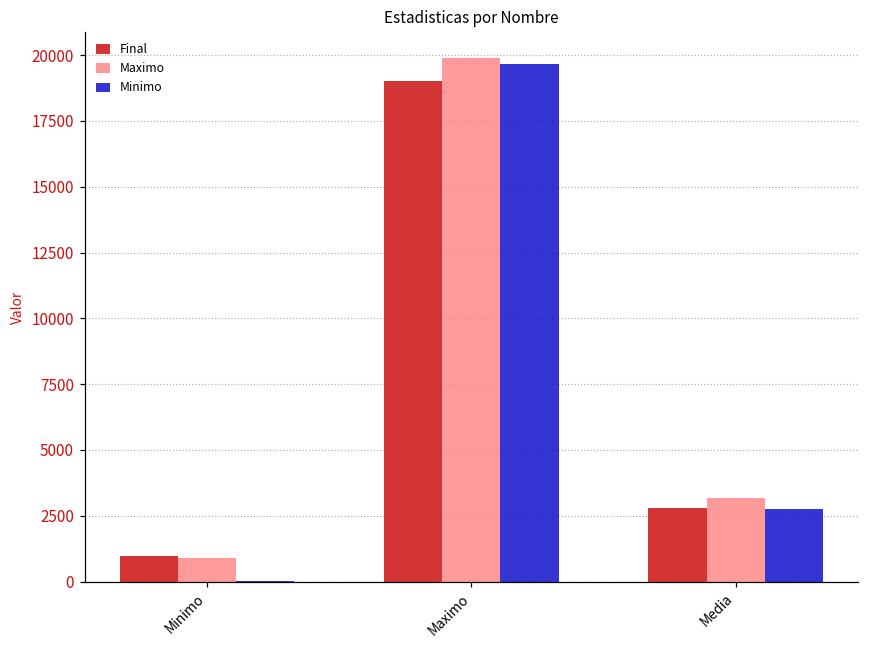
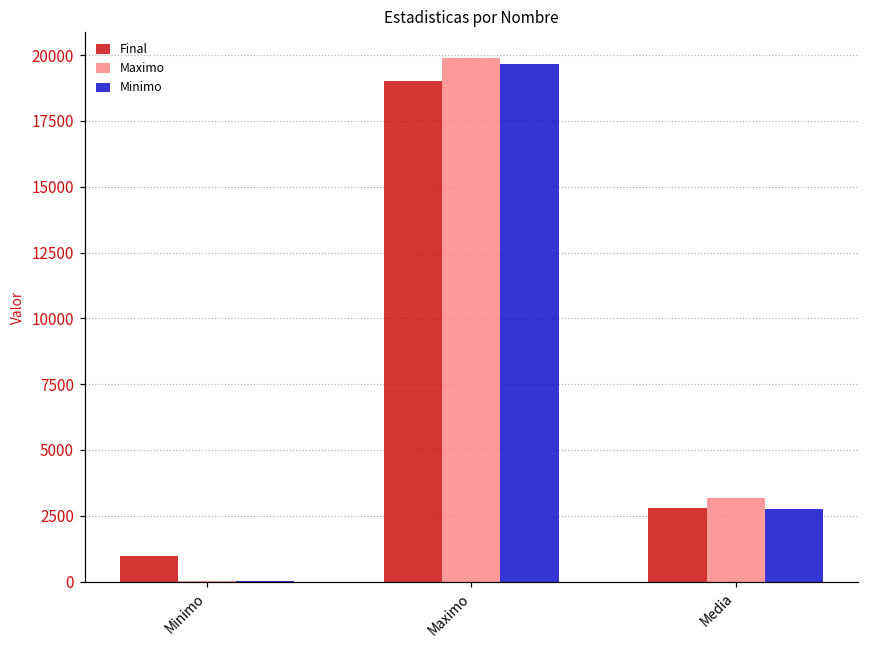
  {
    "Final": {
      "Minimo": 1000,
      "Maximo": 19000,
      "Media": 2800
    },
    "Maximo": {
-     "Minimo": 900,
+     "Minimo": 0,
      "Maximo": 19900,
      "Media": 3200
    },
    "Minimo": {
      "Maximo": 19700,
      "Media": 2800
    }
  }
